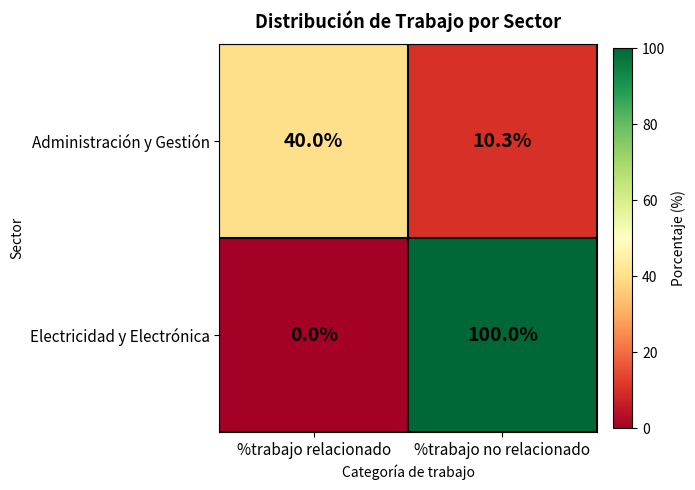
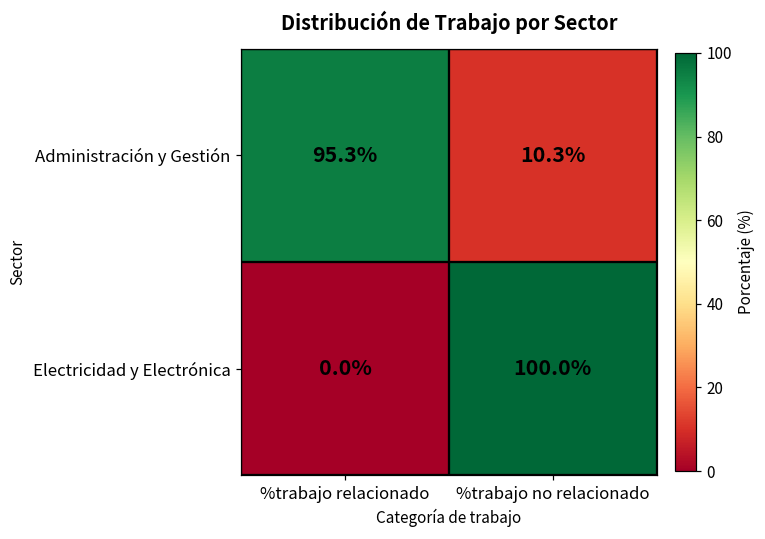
  {
    "Administración y Gestión": {
-     "%trabajo relacionado": "40.0%",
+     "%trabajo relacionado": "95.3%",
      "%trabajo no relacionado": "10.3%"
    },
    "Electricidad y Electrónica": {
      "%trabajo relacionado": "0.0%",
      "%trabajo no relacionado": "100.0%"
    }
  }
